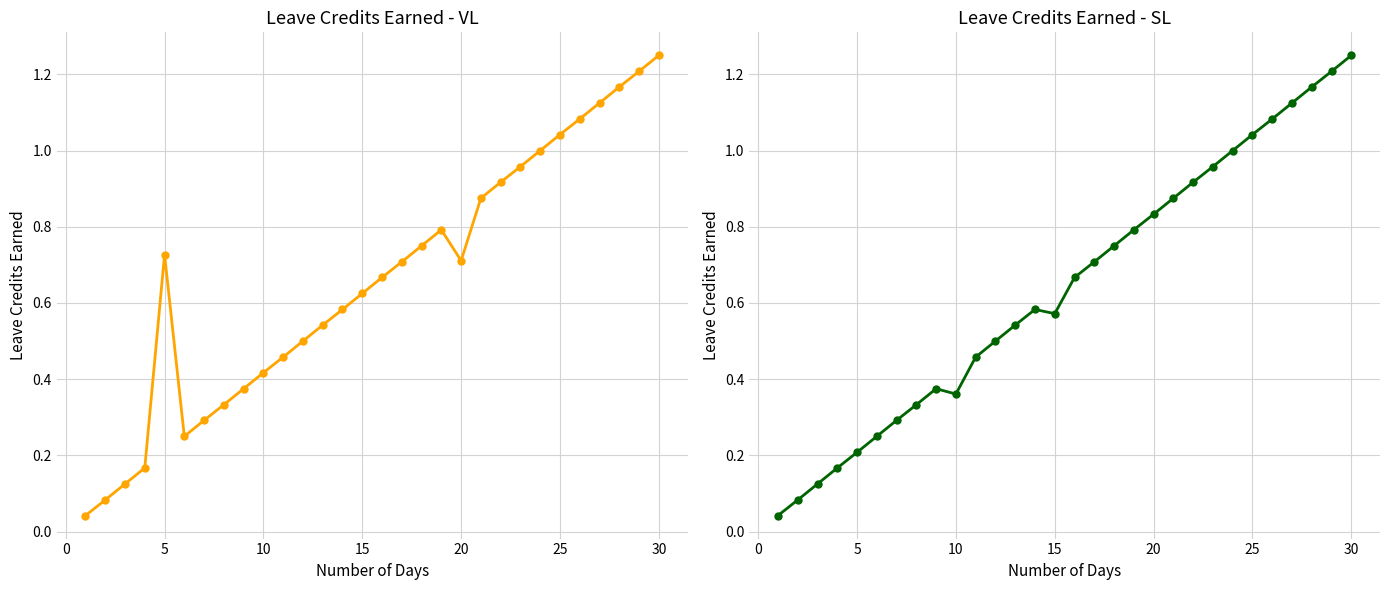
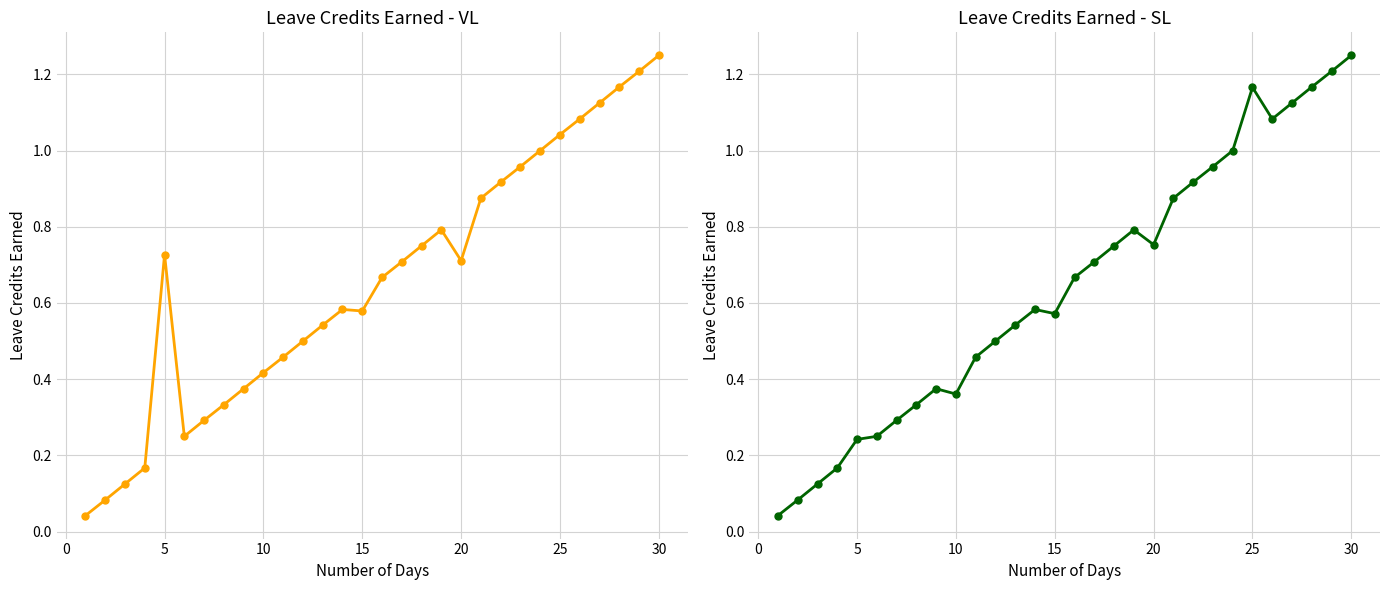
  {
    "Leave Credits Earned - VL": {
      "5": 0.73,
      "10": 0.42,
-     "15": 0.63,
+     "15": 0.58,
      "20": 0.71,
      "25": 1.04,
      "30": 1.25
    },
    "Leave Credits Earned - SL": {
-     "5": 0.21,
+     "5": 0.24,
      "10": 0.36,
      "15": 0.57,
-     "20": 0.83,
-     "25": 1.04,
+     "20": 0.75,
+     "25": 1.17,
      "30": 1.25
    }
  }
